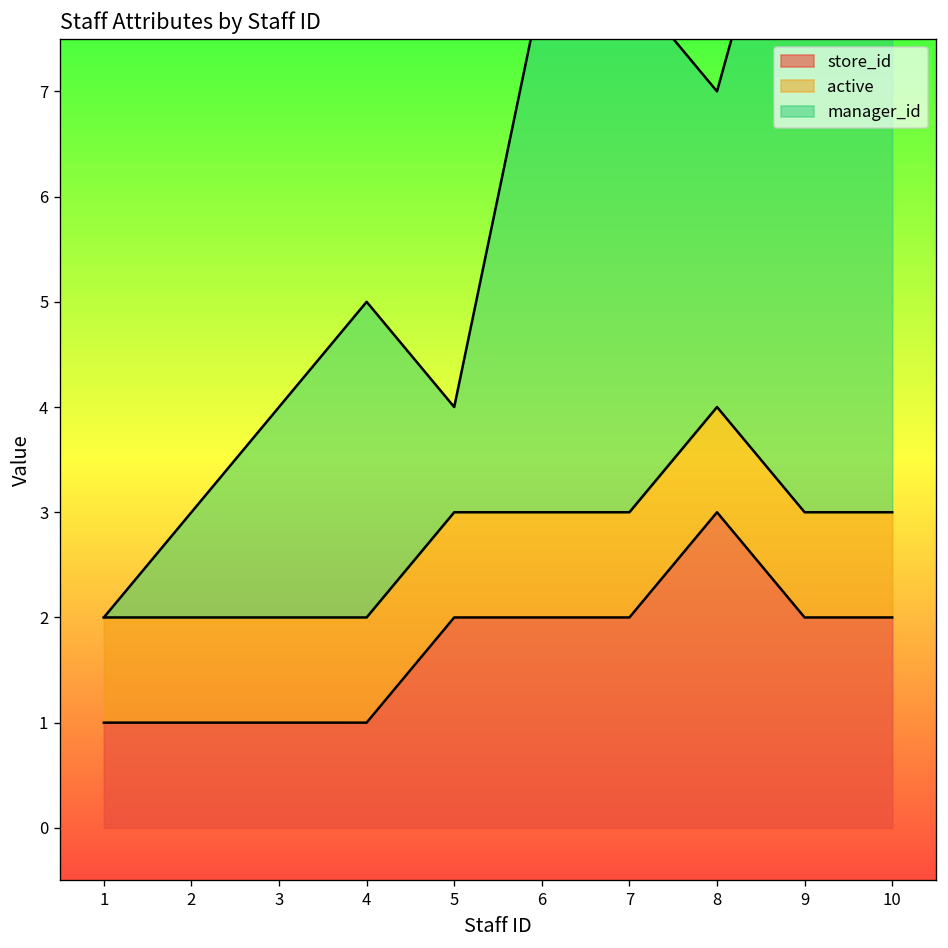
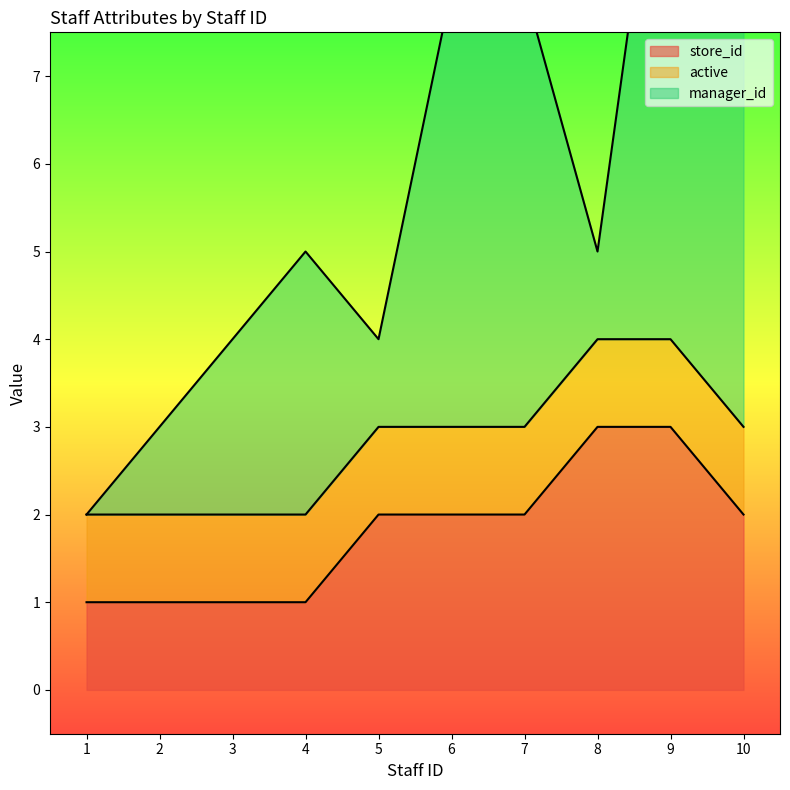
  {
    "store_id": {
      "1": 1,
      "2": 1,
      "3": 1,
      "4": 1,
      "5": 2,
      "6": 2,
      "7": 2,
      "8": 3,
-     "9": 2,
+     "9": 3,
      "10": 2
    },
    "active": {
      "2": 2,
      "3": 2,
      "4": 2,
      "5": 3,
      "6": 3,
      "7": 3,
      "8": 4,
      "10": 3
    },
    "manager_id": {
      "2": 1,
      "3": 2,
      "4": 3,
      "5": 1,
-     "8": 3
+     "8": 1
    }
  }
